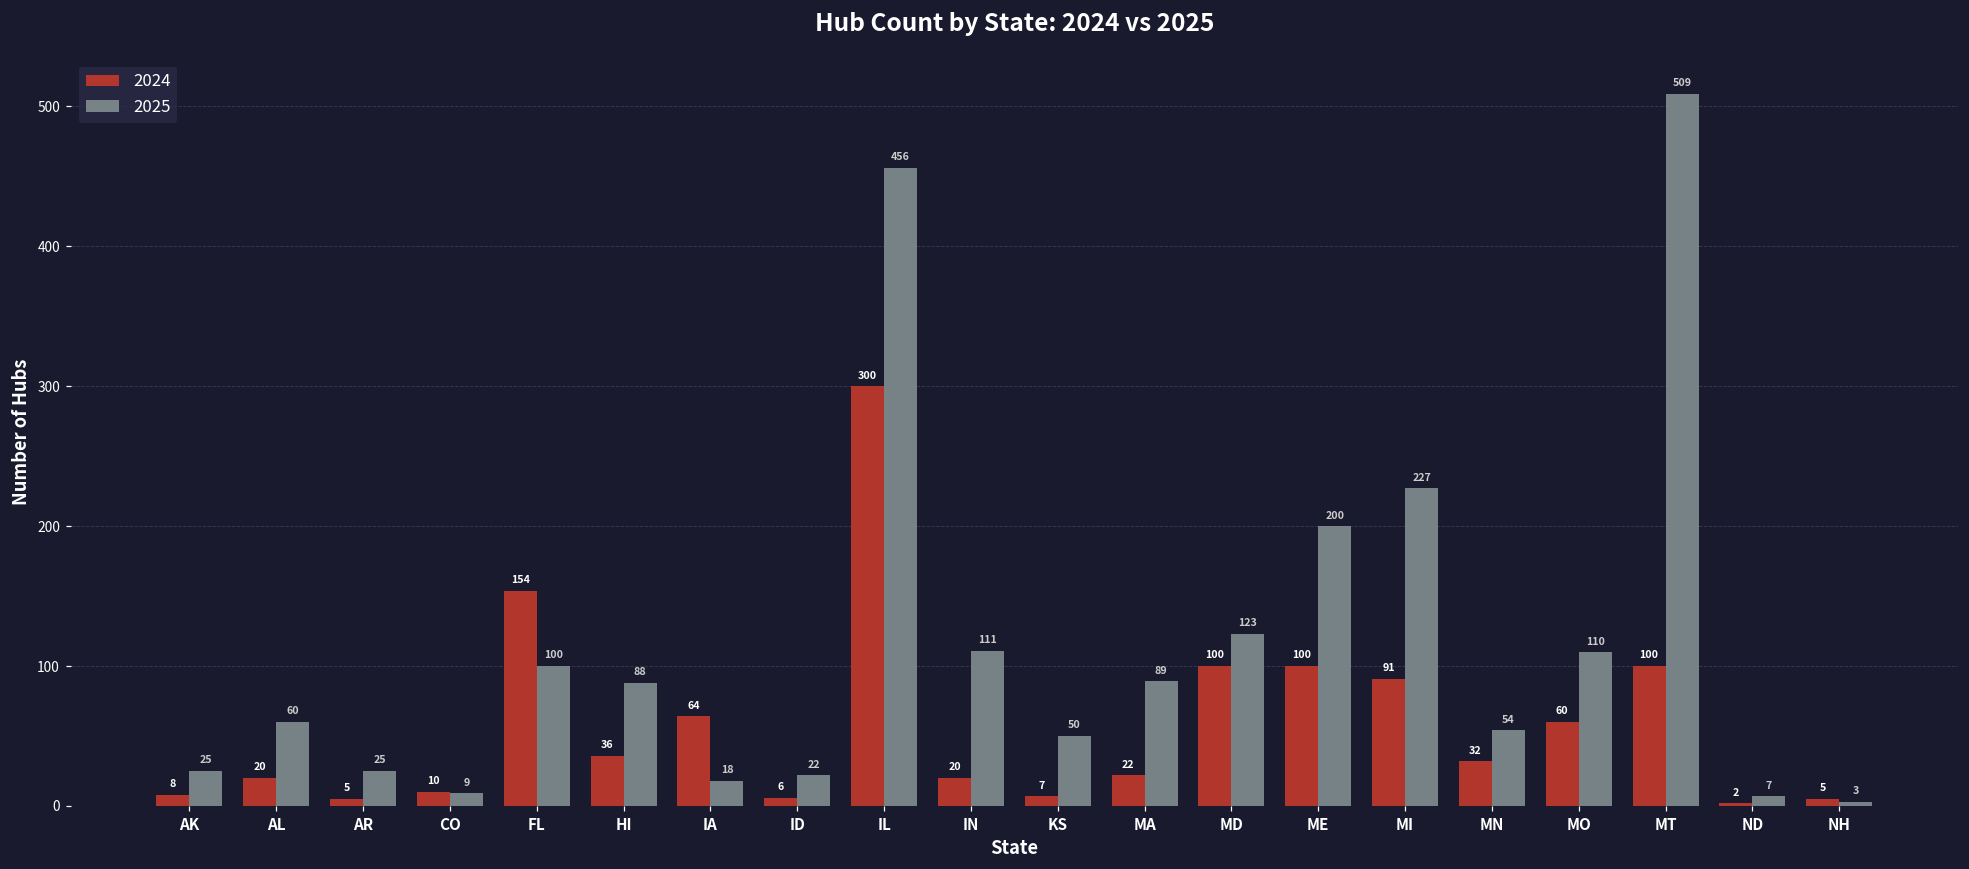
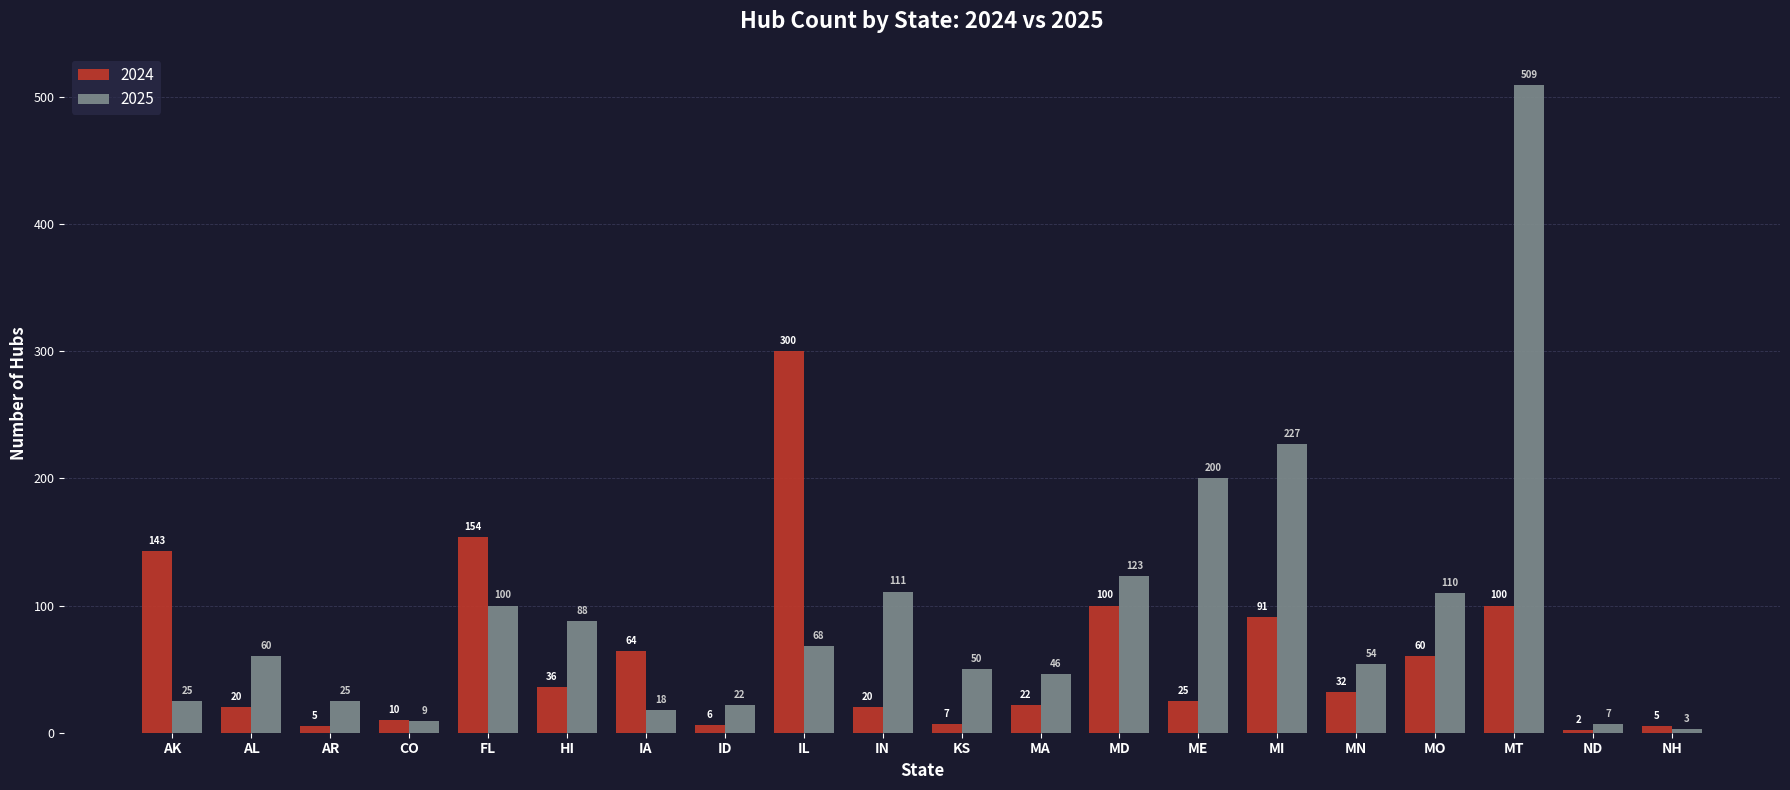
  {
    "2024": {
-     "AK": 8,
+     "AK": 143,
      "AL": 20,
      "AR": 5,
      "CO": 10,
      "FL": 154,
      "HI": 36,
      "IA": 64,
      "ID": 6,
      "IL": 300,
      "IN": 20,
      "KS": 7,
      "MA": 22,
      "MD": 100,
-     "ME": 100,
+     "ME": 25,
      "MI": 91,
      "MN": 32,
      "MO": 60,
      "MT": 100,
      "ND": 2,
      "NH": 5
    },
    "2025": {
      "AK": 25,
      "AL": 60,
      "AR": 25,
      "CO": 9,
      "FL": 100,
      "HI": 88,
      "IA": 18,
      "ID": 22,
-     "IL": 456,
+     "IL": 68,
      "IN": 111,
      "KS": 50,
-     "MA": 89,
+     "MA": 46,
      "MD": 123,
      "ME": 200,
      "MI": 227,
      "MN": 54,
      "MO": 110,
      "MT": 509,
      "ND": 7,
      "NH": 3
    }
  }
